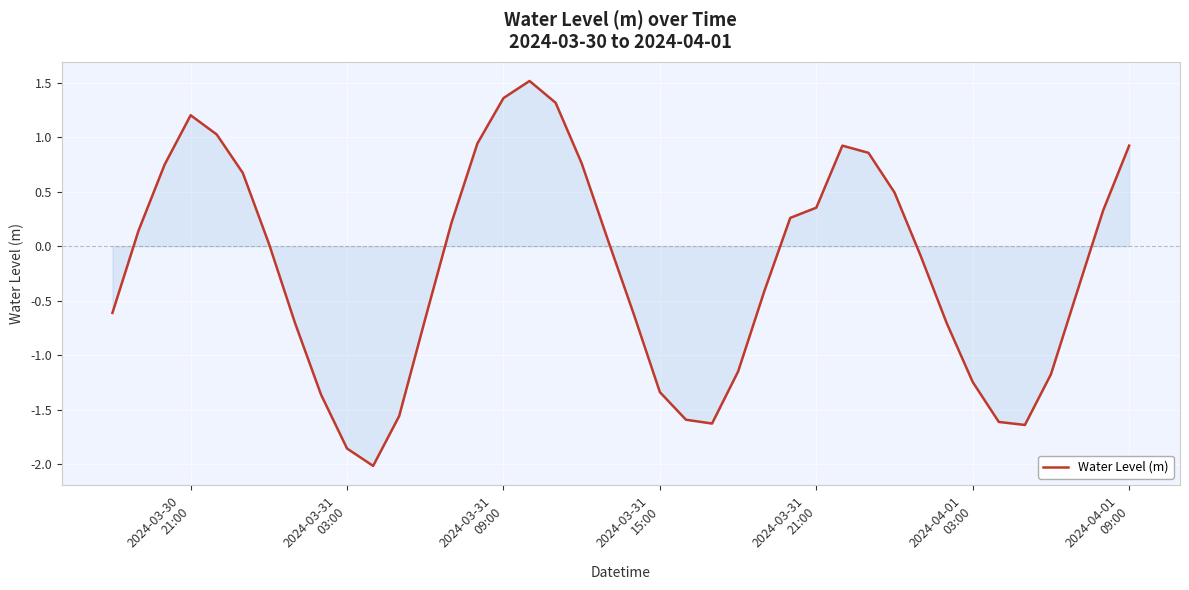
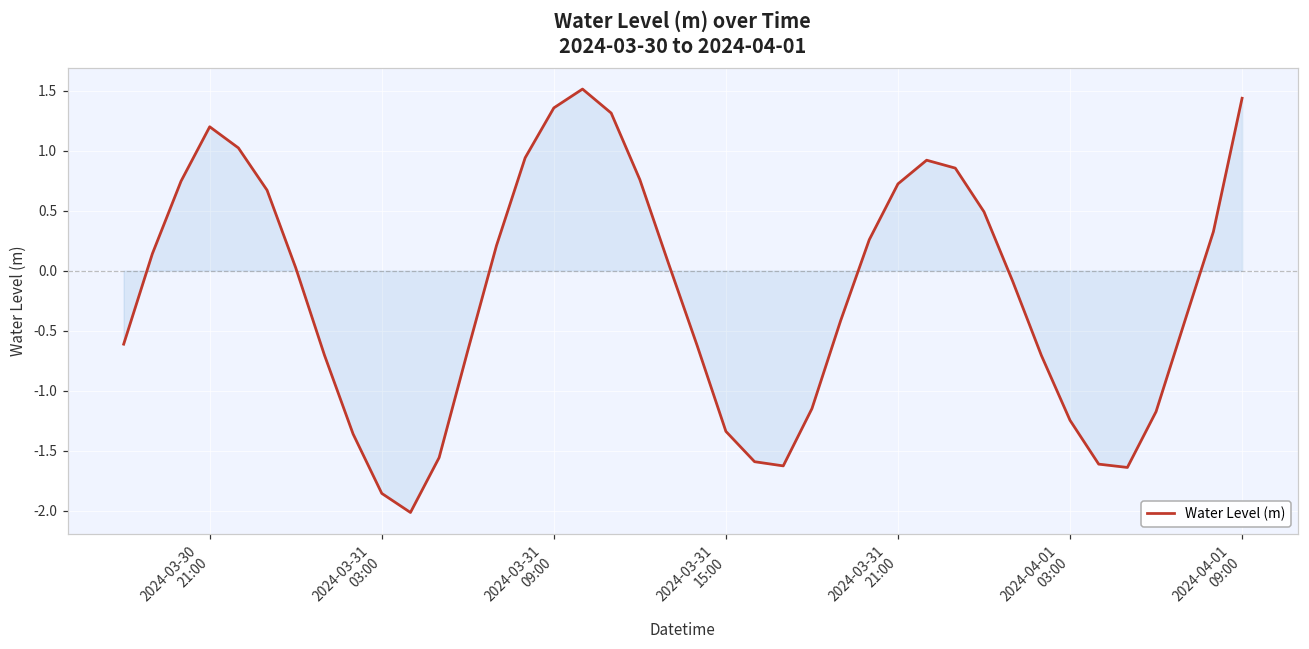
  {
    "Water Level (m)": {
      "2024-03-31 03:00": -1.86,
      "2024-03-31 15:00": -1.34,
-     "2024-03-31 21:00": 0.35,
+     "2024-03-31 21:00": 0.73,
      "2024-04-01 03:00": -1.25,
-     "2024-04-01 09:00": 0.92
+     "2024-04-01 09:00": 1.44
    }
  }
